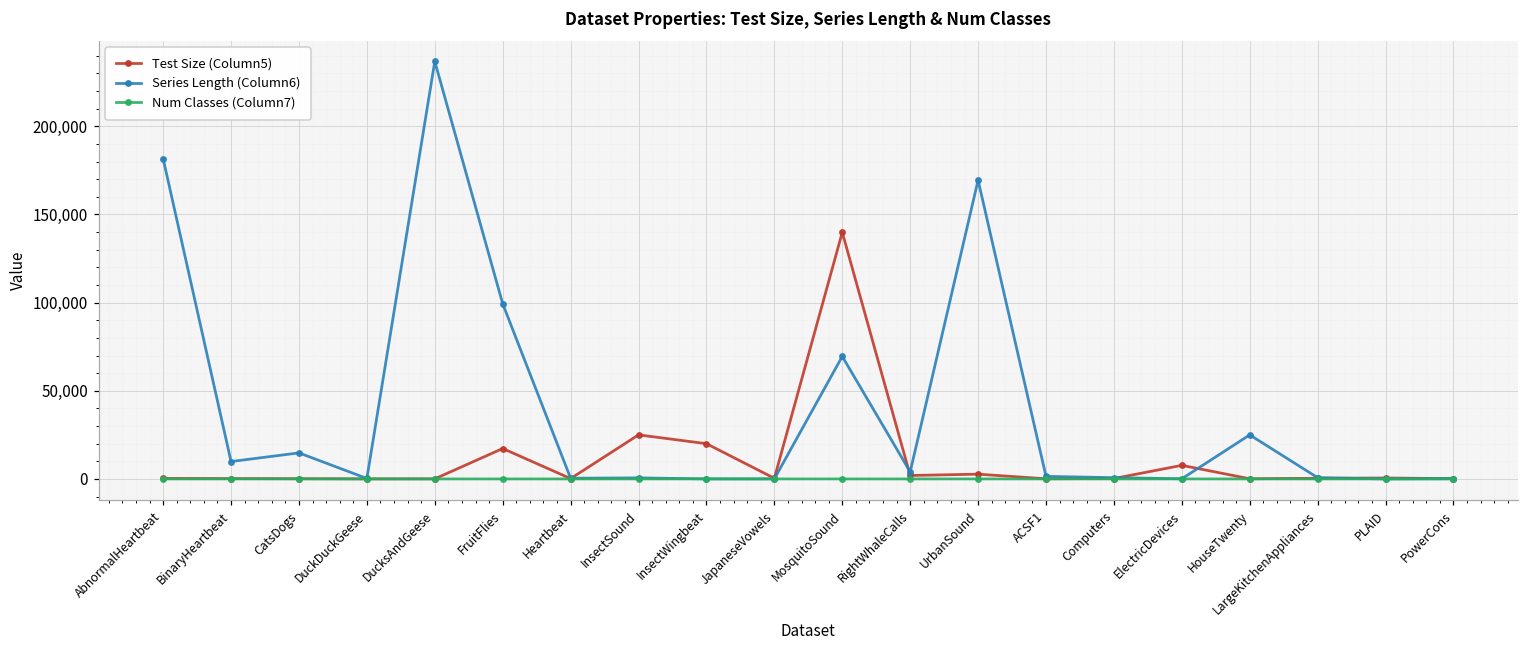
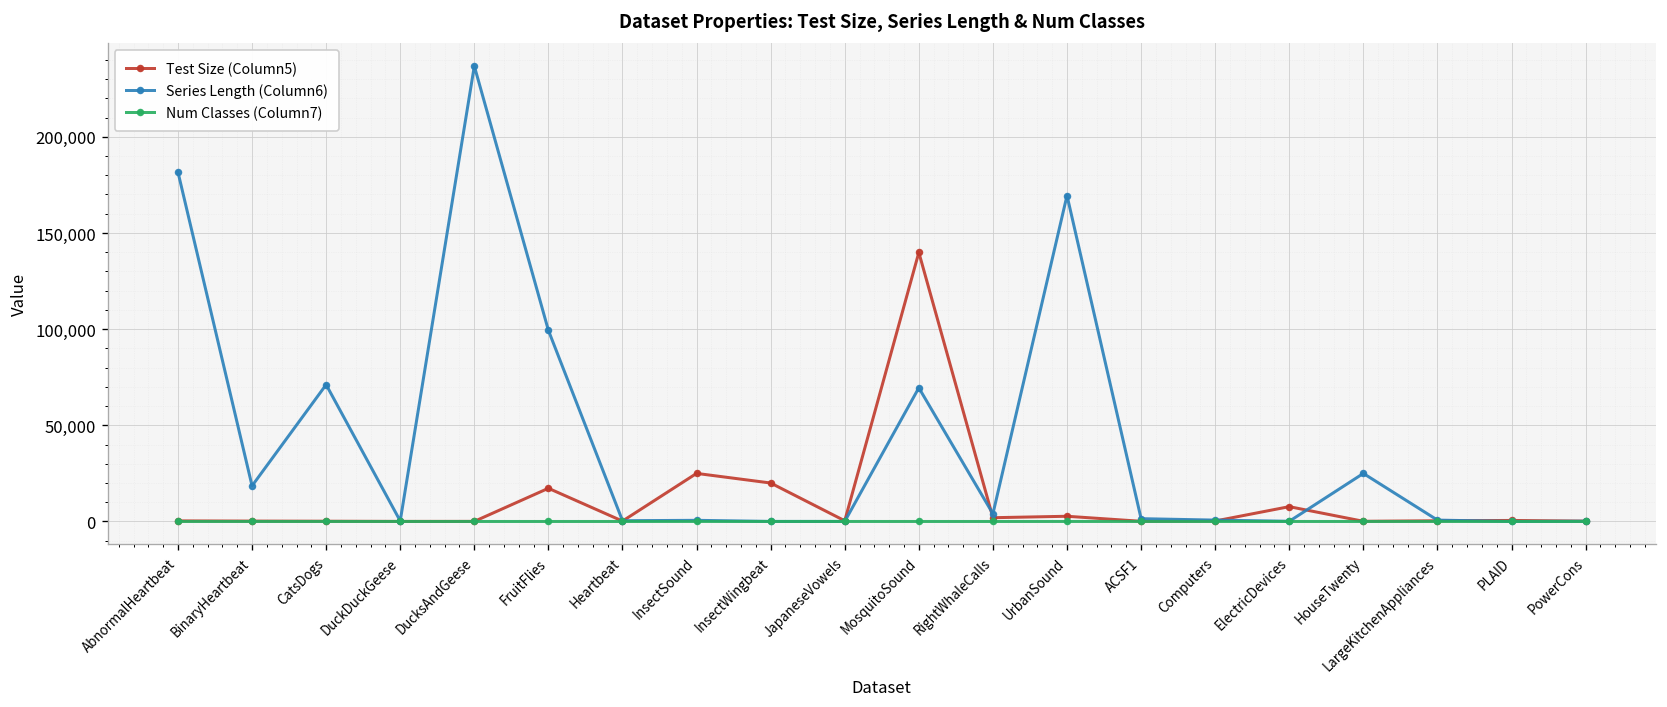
  {
    "Test Size (Column5)": {
      "FruitFlies": "17,000",
      "InsectSound": "25,000",
      "InsectWingbeat": "20,000",
      "MosquitoSound": "140,000",
      "RightWhaleCalls": "2,000",
      "UrbanSound": "3,000",
      "ElectricDevices": "8,000"
    },
    "Series Length (Column6)": {
      "AbnormalHeartbeat": "182,000",
-     "BinaryHeartbeat": "10,000",
-     "CatsDogs": "15,000",
+     "BinaryHeartbeat": "19,000",
+     "CatsDogs": "71,000",
      "DucksAndGeese": "237,000",
      "FruitFlies": "99,000",
      "MosquitoSound": "69,000",
      "RightWhaleCalls": "4,000",
      "UrbanSound": "169,000",
      "HouseTwenty": "25,000"
    },
    "Num Classes (Column7)": {
      "FruitFlies": "0",
      "MosquitoSound": "0",
      "RightWhaleCalls": "0",
      "UrbanSound": "0"
    }
  }
